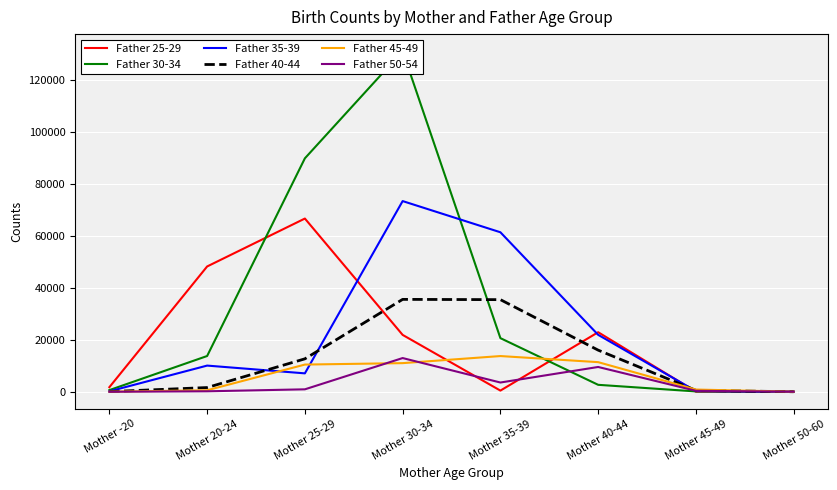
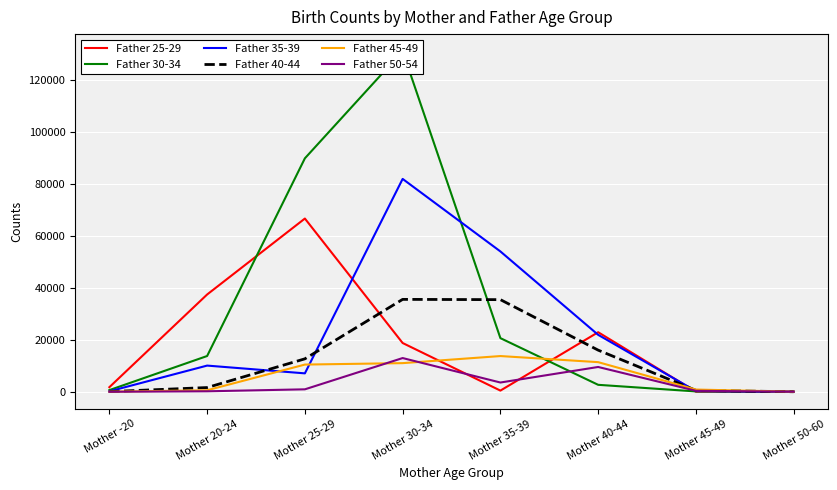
  {
    "Father 25-29": {
      "Mother -20": 2000,
-     "Mother 20-24": 48000,
+     "Mother 20-24": 37000,
      "Mother 25-29": 67000,
-     "Mother 30-34": 22000,
+     "Mother 30-34": 19000,
      "Mother 35-39": 0,
      "Mother 40-44": 23000
    },
    "Father 30-34": {
      "Mother 20-24": 14000,
      "Mother 25-29": 90000,
      "Mother 35-39": 21000,
      "Mother 40-44": 3000
    },
    "Father 35-39": {
      "Mother 20-24": 10000,
      "Mother 25-29": 7000,
-     "Mother 30-34": 73000,
-     "Mother 35-39": 61000,
+     "Mother 30-34": 82000,
+     "Mother 35-39": 54000,
      "Mother 40-44": 22000
    },
    "Father 40-44": {
      "Mother 20-24": 2000,
      "Mother 25-29": 13000,
      "Mother 30-34": 36000,
      "Mother 35-39": 36000,
      "Mother 40-44": 16000
    },
    "Father 45-49": {
      "Mother 25-29": 10000,
      "Mother 30-34": 11000,
      "Mother 35-39": 14000,
      "Mother 40-44": 11000
    },
    "Father 50-54": {
      "Mother 25-29": 1000,
      "Mother 30-34": 13000,
      "Mother 35-39": 4000,
      "Mother 40-44": 10000
    }
  }
